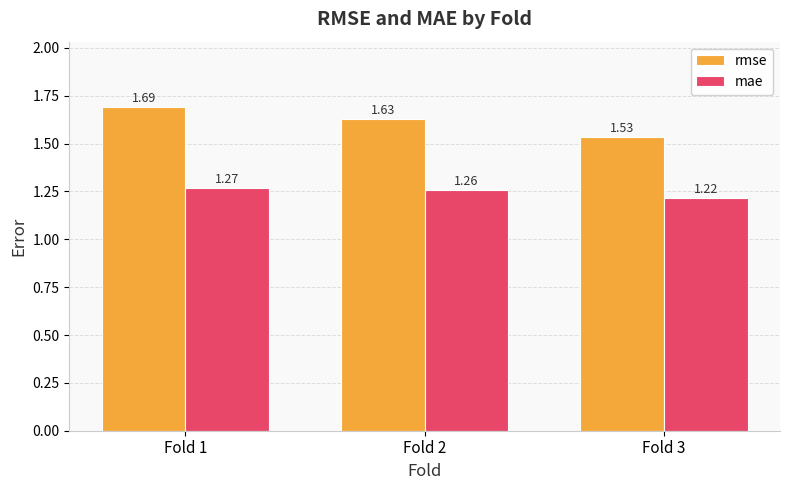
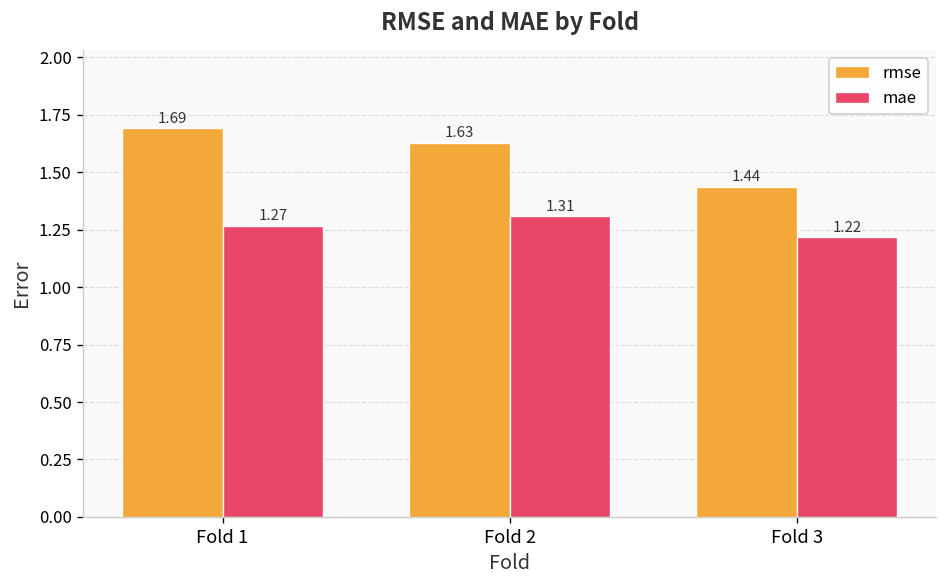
  {
    "rmse": {
      "Fold 1": 1.69,
      "Fold 2": 1.63,
-     "Fold 3": 1.53
+     "Fold 3": 1.44
    },
    "mae": {
      "Fold 1": 1.27,
-     "Fold 2": 1.26,
+     "Fold 2": 1.31,
      "Fold 3": 1.22
    }
  }
